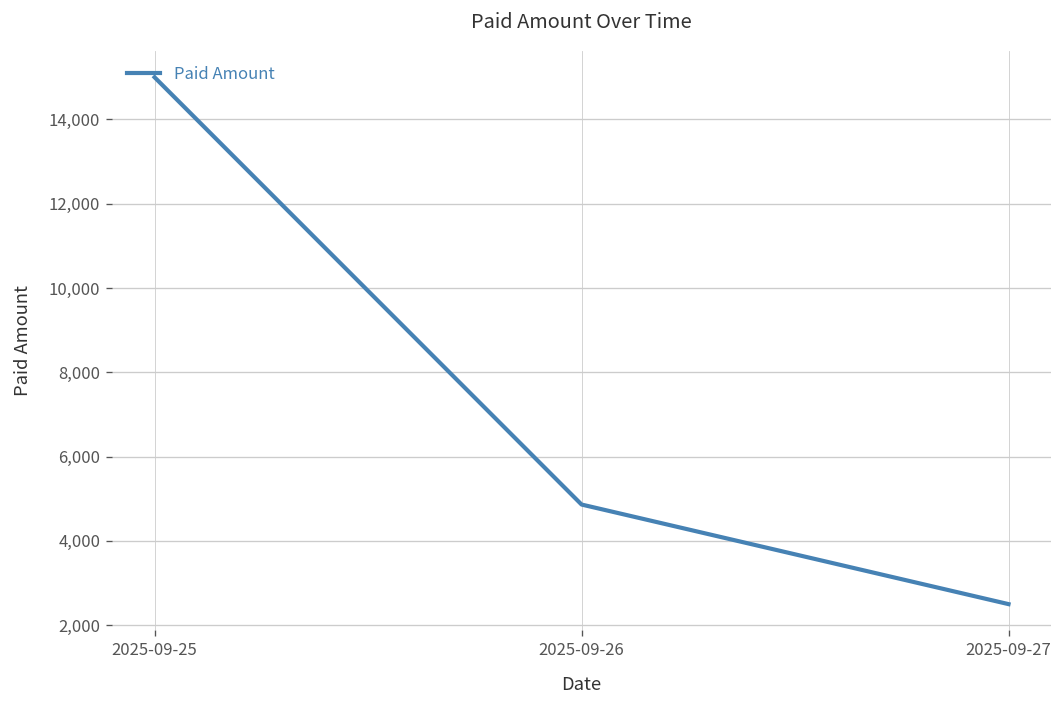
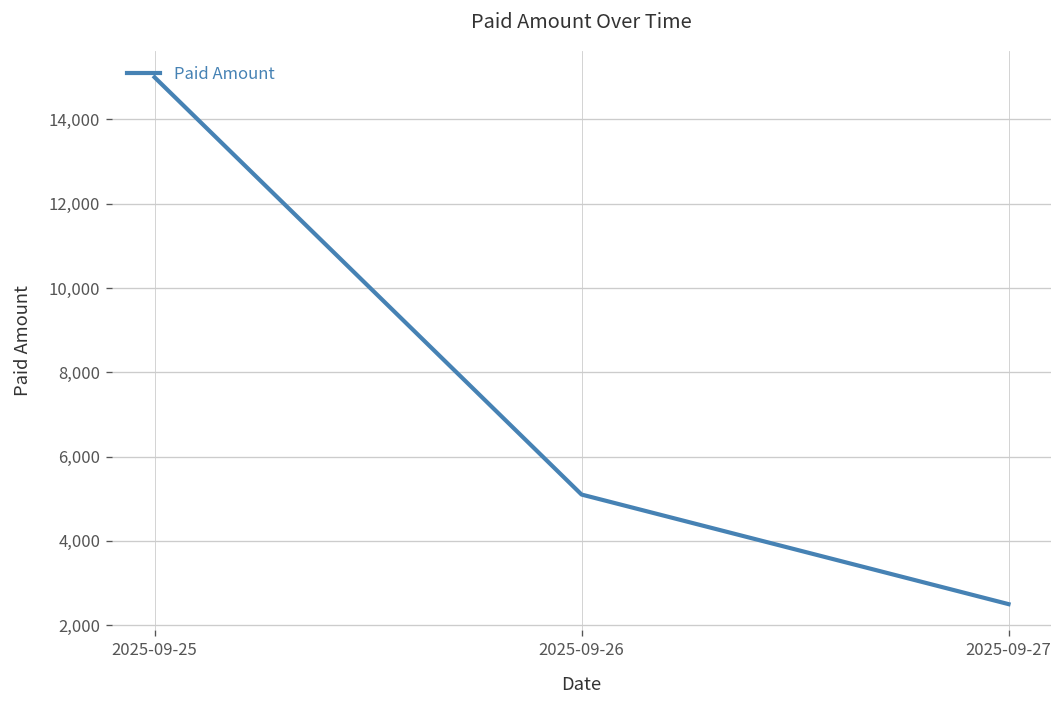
  {
    "2025-09-25": "15,000",
-   "2025-09-26": "4,900",
+   "2025-09-26": "5,100",
    "2025-09-27": "2,500"
  }
